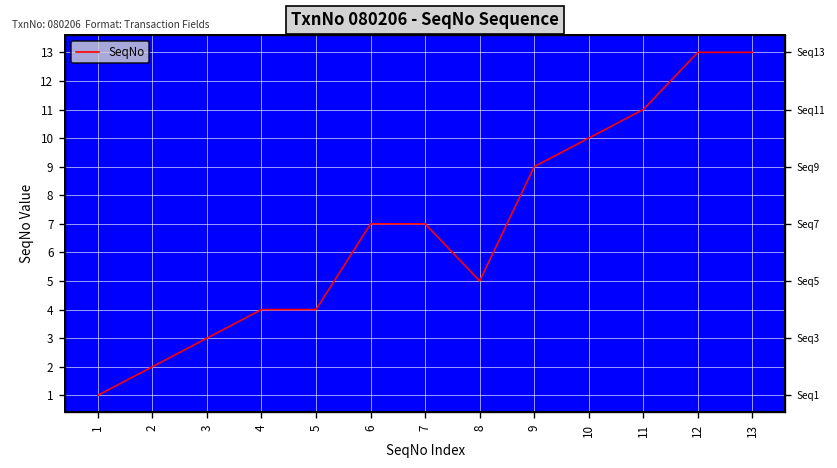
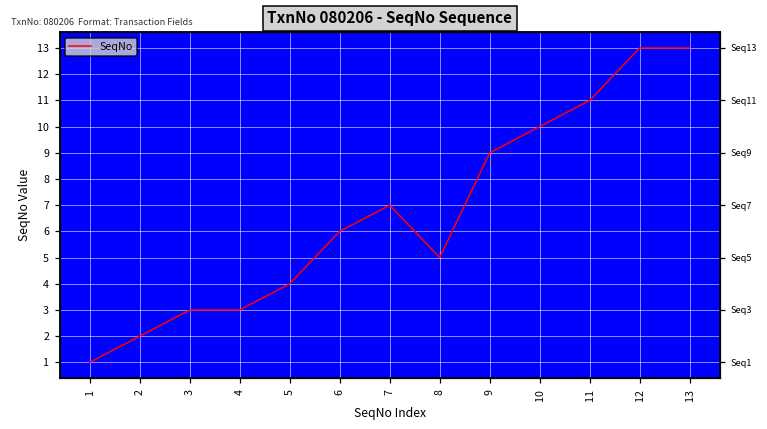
  {
    "1": 1,
    "2": 2,
    "3": 3,
-   "4": 4,
+   "4": 3,
    "5": 4,
-   "6": 7,
+   "6": 6,
    "7": 7,
    "8": 5,
    "9": 9,
    "10": 10,
    "11": 11,
    "12": 13,
    "13": 13
  }
